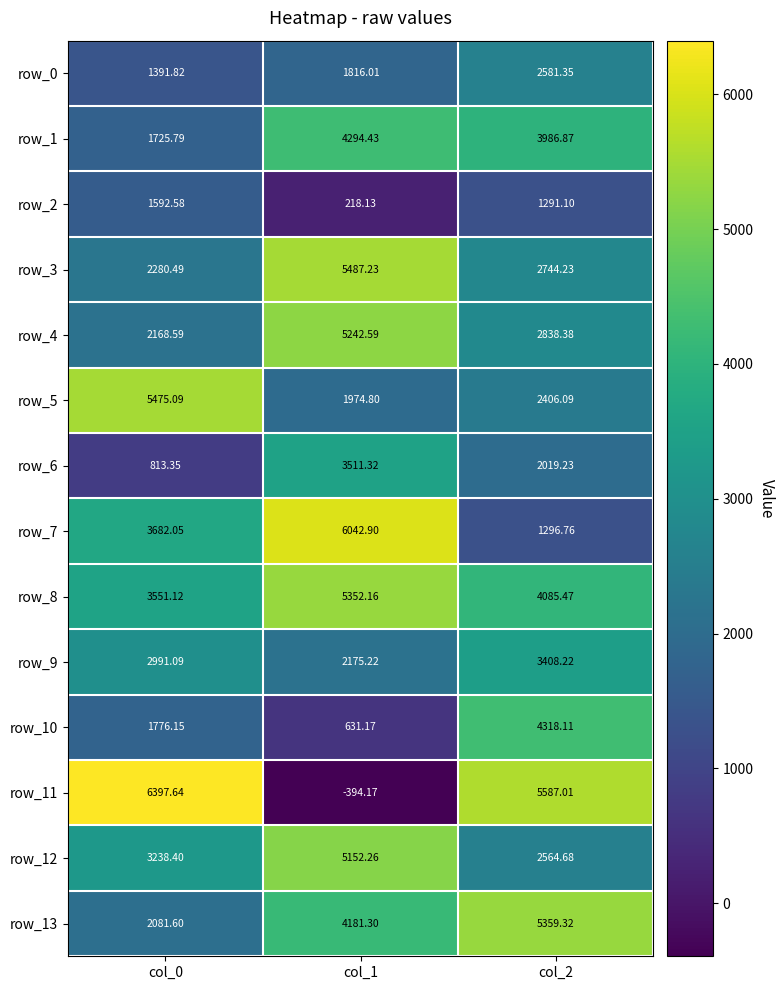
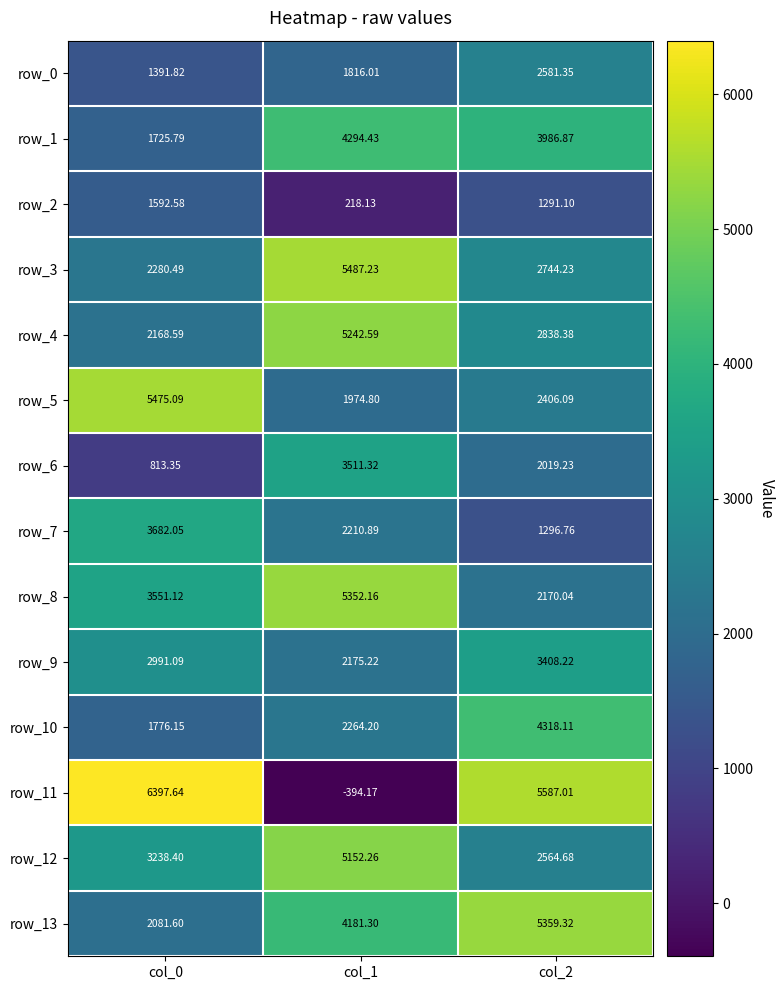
  {
    "row_0": {
      "col_0": 1391.82,
      "col_1": 1816.01,
      "col_2": 2581.35
    },
    "row_1": {
      "col_0": 1725.79,
      "col_1": 4294.43,
      "col_2": 3986.87
    },
    "row_2": {
      "col_0": 1592.58,
      "col_1": 218.13,
      "col_2": 1291.10
    },
    "row_3": {
      "col_0": 2280.49,
      "col_1": 5487.23,
      "col_2": 2744.23
    },
    "row_4": {
      "col_0": 2168.59,
      "col_1": 5242.59,
      "col_2": 2838.38
    },
    "row_5": {
      "col_0": 5475.09,
      "col_1": 1974.80,
      "col_2": 2406.09
    },
    "row_6": {
      "col_0": 813.35,
      "col_1": 3511.32,
      "col_2": 2019.23
    },
    "row_7": {
      "col_0": 3682.05,
-     "col_1": 6042.90,
+     "col_1": 2210.89,
      "col_2": 1296.76
    },
    "row_8": {
      "col_0": 3551.12,
      "col_1": 5352.16,
-     "col_2": 4085.47
+     "col_2": 2170.04
    },
    "row_9": {
      "col_0": 2991.09,
      "col_1": 2175.22,
      "col_2": 3408.22
    },
    "row_10": {
      "col_0": 1776.15,
-     "col_1": 631.17,
+     "col_1": 2264.20,
      "col_2": 4318.11
    },
    "row_11": {
      "col_0": 6397.64,
      "col_1": -394.17,
      "col_2": 5587.01
    },
    "row_12": {
      "col_0": 3238.40,
      "col_1": 5152.26,
      "col_2": 2564.68
    },
    "row_13": {
      "col_0": 2081.60,
      "col_1": 4181.30,
      "col_2": 5359.32
    }
  }
